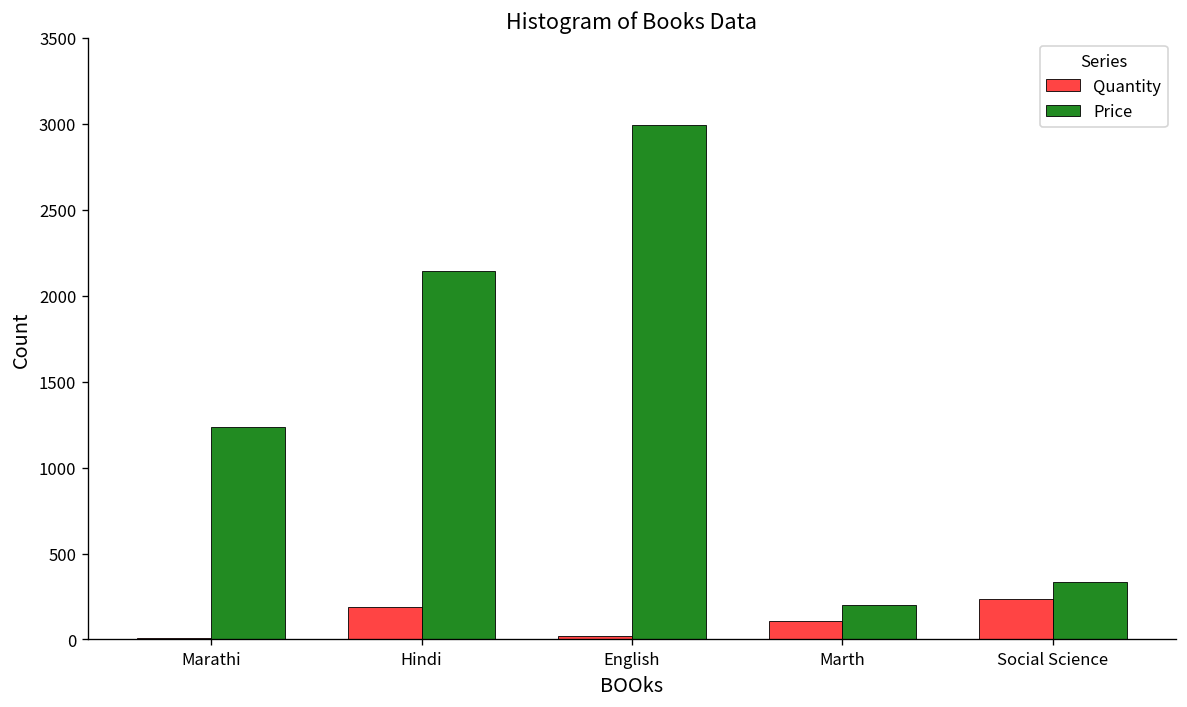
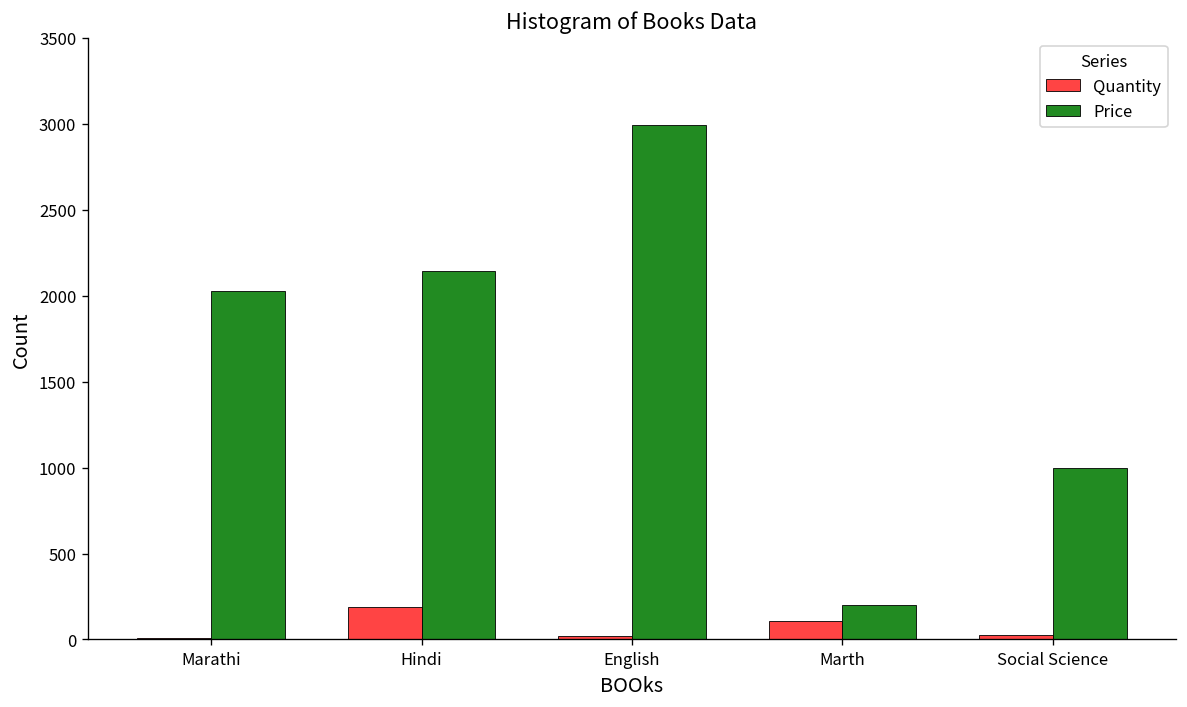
  {
    "Quantity": {
      "Hindi": 190,
      "English": 20,
      "Marth": 110,
-     "Social Science": 230
+     "Social Science": 30
    },
    "Price": {
-     "Marathi": 1230,
+     "Marathi": 2030,
      "Hindi": 2140,
      "English": 2990,
      "Marth": 200,
-     "Social Science": 340
+     "Social Science": 1000
    }
  }
